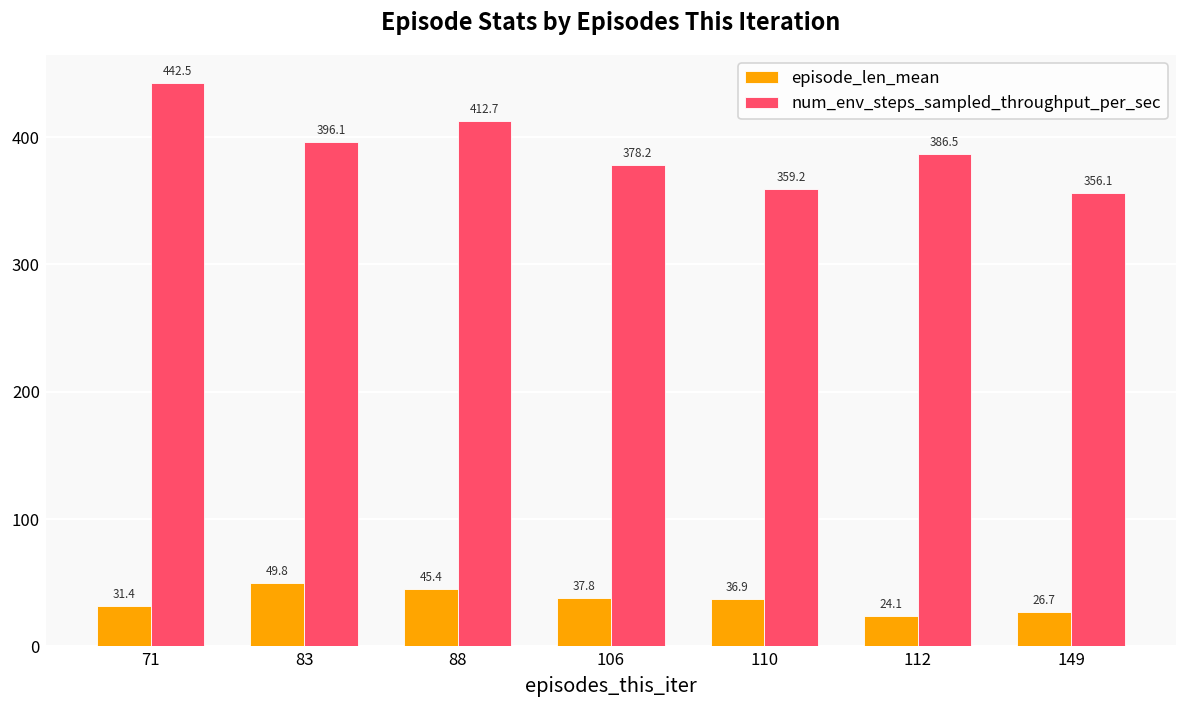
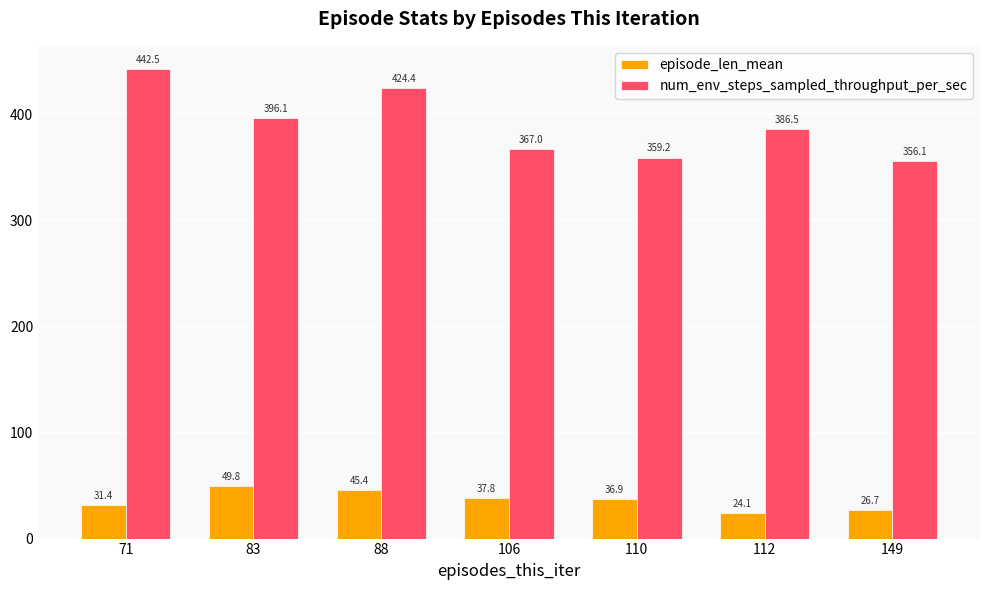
  {
    "episode_len_mean": {
      "71": 31.4,
      "83": 49.8,
      "88": 45.4,
      "106": 37.8,
      "110": 36.9,
      "112": 24.1,
      "149": 26.7
    },
    "num_env_steps_sampled_throughput_per_sec": {
      "71": 442.5,
      "83": 396.1,
-     "88": 412.7,
-     "106": 378.2,
+     "88": 424.4,
+     "106": 367.0,
      "110": 359.2,
      "112": 386.5,
      "149": 356.1
    }
  }
